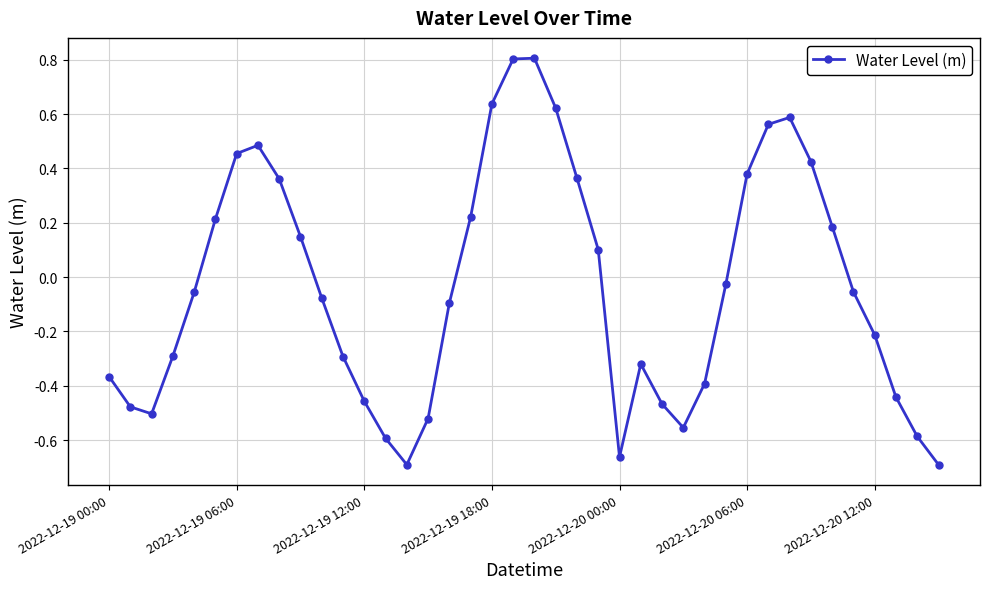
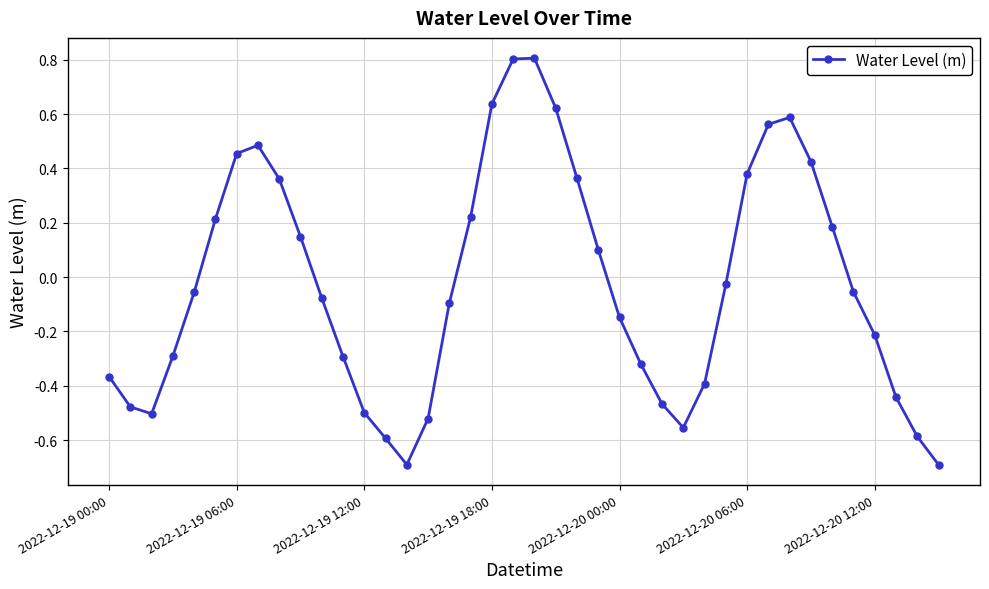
  {
    "2022-12-19 00:00": -0.37,
    "2022-12-19 06:00": 0.45,
-   "2022-12-19 12:00": -0.46,
+   "2022-12-19 12:00": -0.50,
    "2022-12-19 18:00": 0.64,
-   "2022-12-20 00:00": -0.66,
+   "2022-12-20 00:00": -0.15,
    "2022-12-20 06:00": 0.38,
    "2022-12-20 12:00": -0.21
  }
